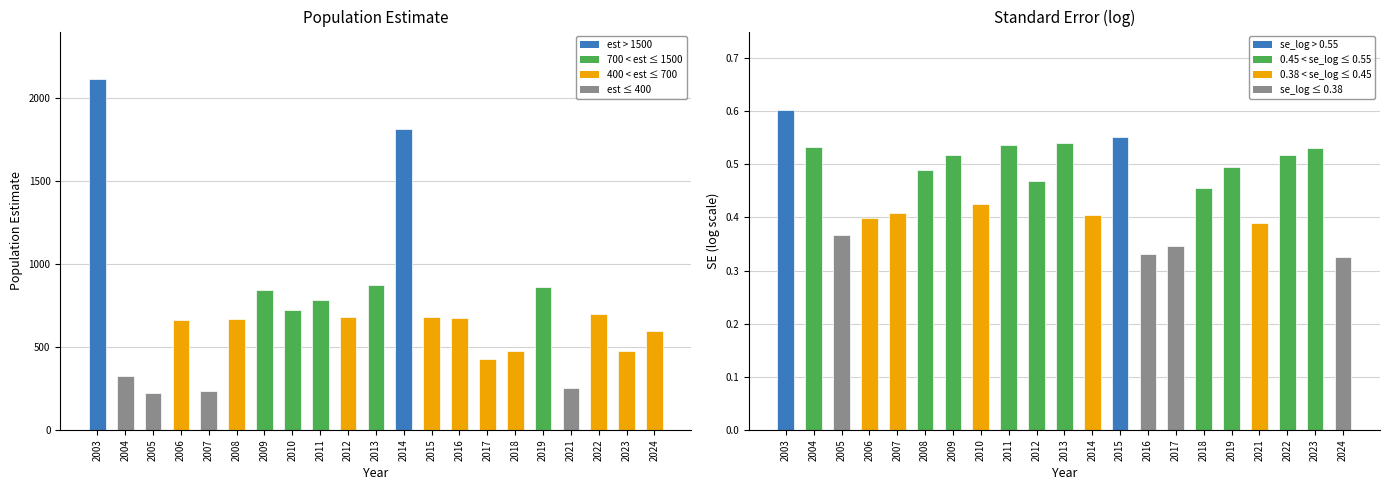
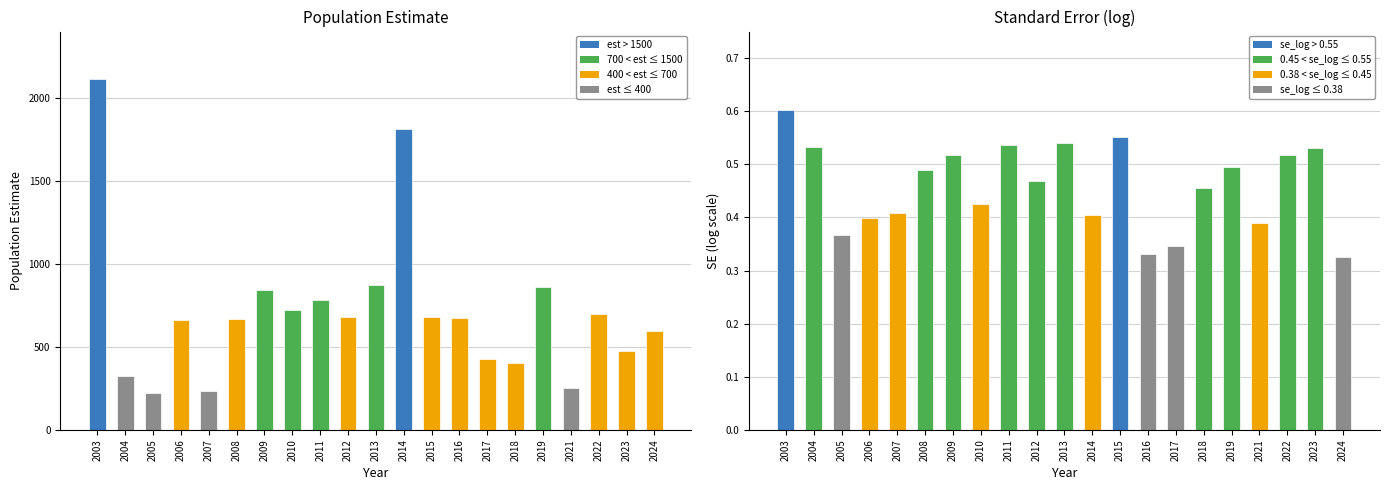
  {
    "Population Estimate": {
      "2003": 2110,
      "2004": 330,
      "2005": 220,
      "2006": 660,
      "2007": 230,
      "2008": 670,
      "2009": 840,
      "2010": 720,
      "2011": 780,
      "2012": 680,
      "2013": 870,
      "2014": 1810,
      "2015": 680,
      "2016": 680,
      "2017": 430,
-     "2018": 480,
+     "2018": 400,
      "2019": 860,
      "2021": 250,
      "2022": 700,
      "2023": 480,
      "2024": 600
    },
    "Standard Error (log)": {
      "2003": 0.60,
      "2004": 0.53,
      "2005": 0.37,
      "2006": 0.40,
      "2007": 0.41,
      "2008": 0.49,
      "2009": 0.52,
      "2010": 0.43,
      "2011": 0.54,
      "2012": 0.47,
      "2013": 0.54,
      "2014": 0.40,
      "2015": 0.55,
      "2016": 0.33,
      "2017": 0.35,
      "2018": 0.46,
      "2019": 0.50,
      "2021": 0.39,
      "2022": 0.52,
      "2023": 0.53,
      "2024": 0.33
    }
  }
